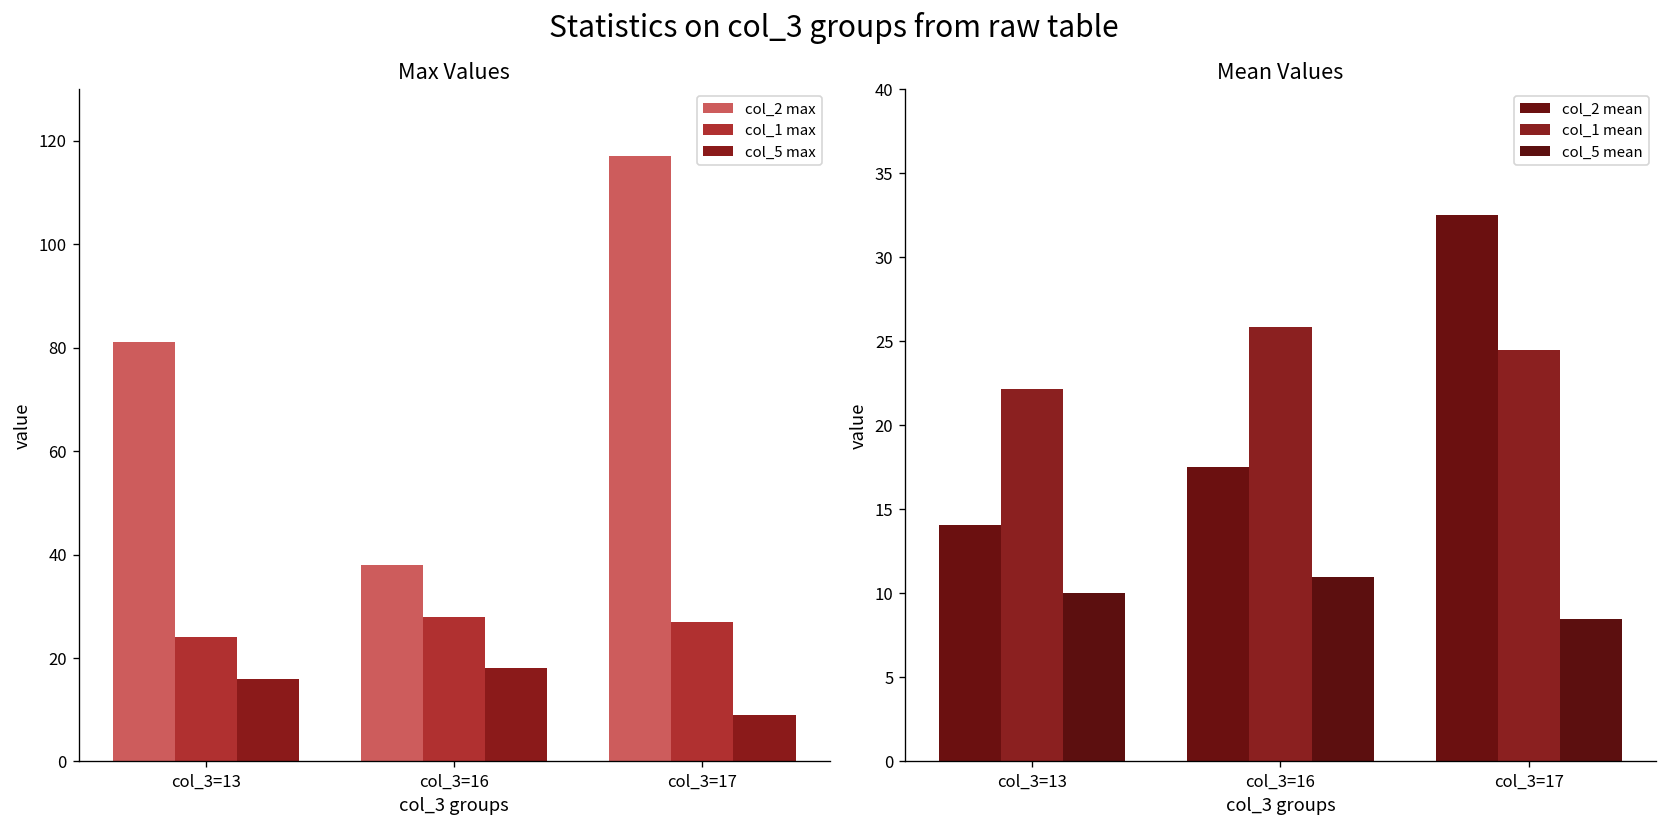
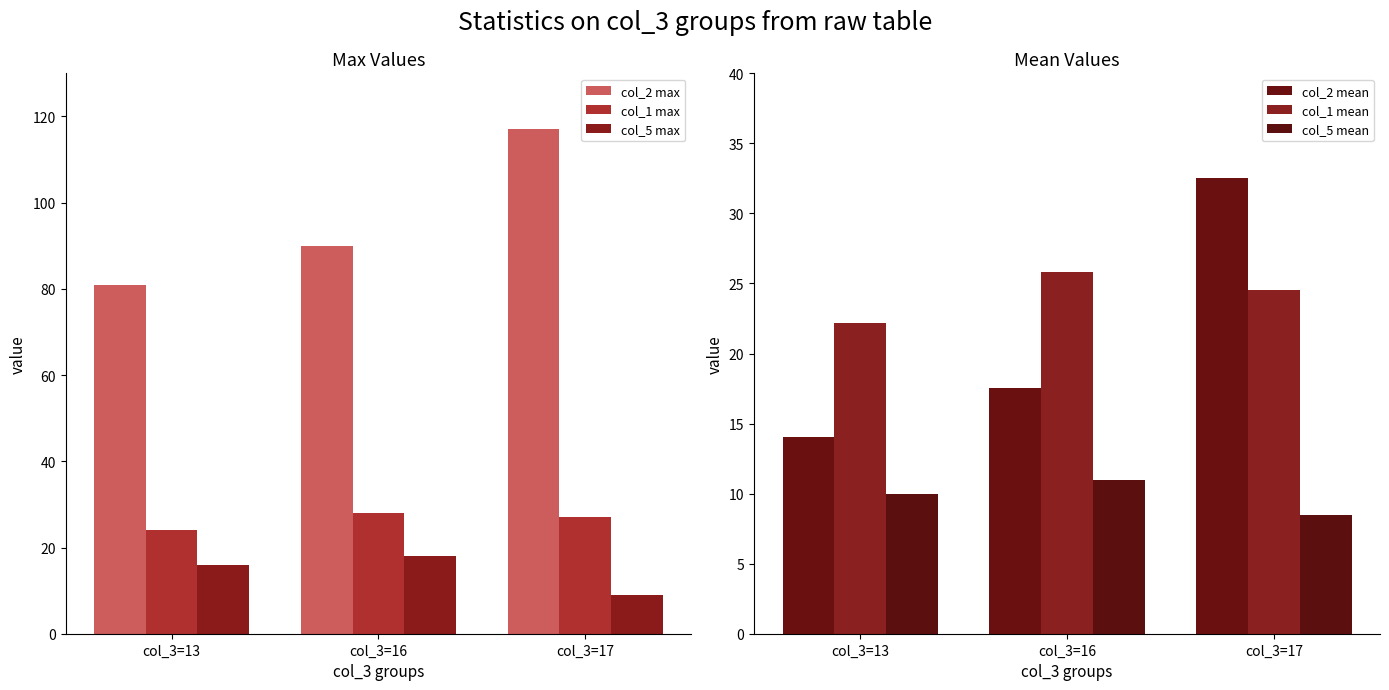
  {
    "Max Values": {
      "col_2 max": {
        "col_3=13": 81,
-       "col_3=16": 38,
+       "col_3=16": 90,
        "col_3=17": 117
      }
    }
  }
